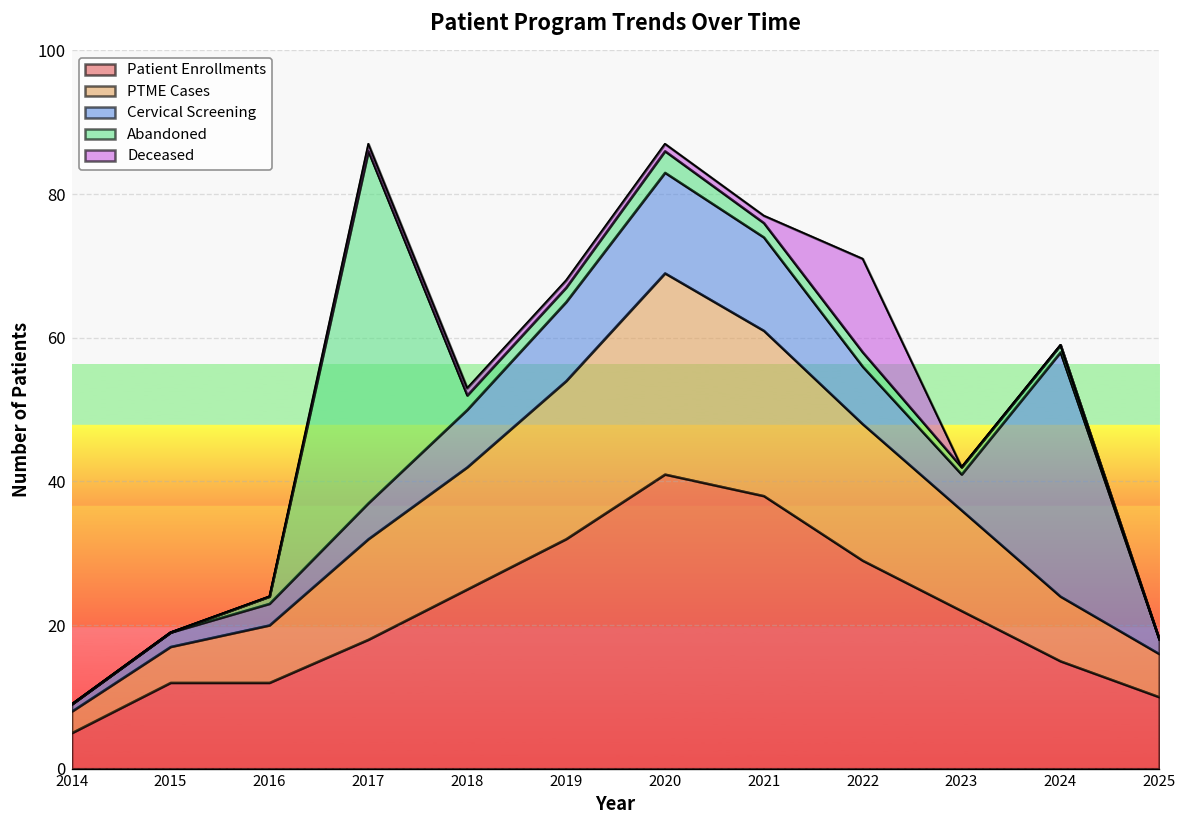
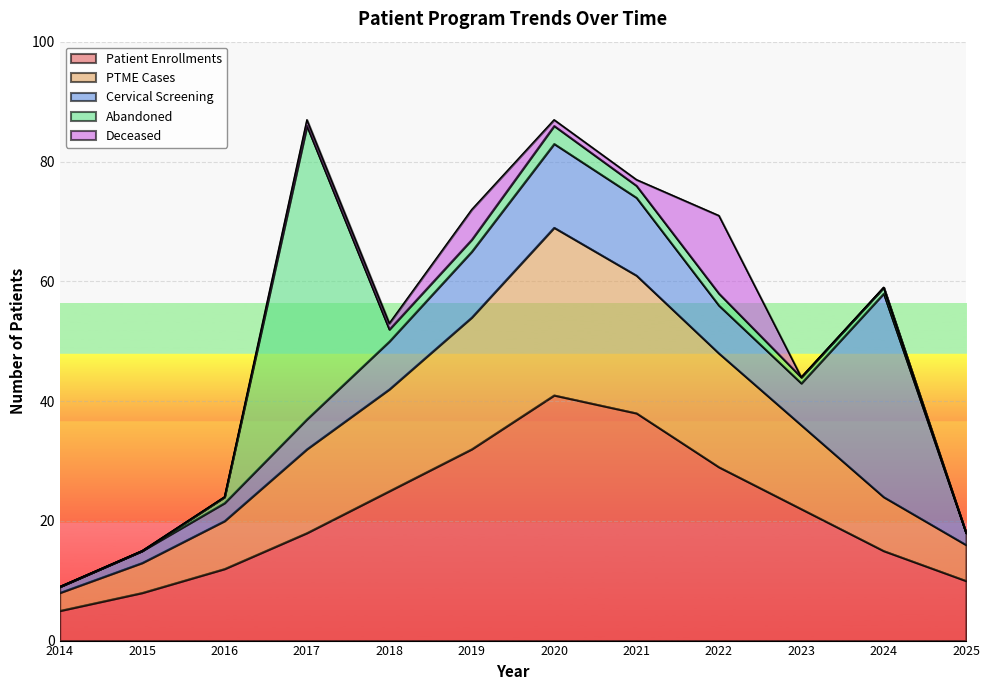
  {
    "Patient Enrollments": {
      "2014": 5,
-     "2015": 12,
+     "2015": 8,
      "2016": 12,
      "2017": 18,
      "2018": 25,
      "2019": 32,
      "2020": 41,
      "2021": 38,
      "2022": 29,
      "2023": 22,
      "2024": 15,
      "2025": 10
    },
    "PTME Cases": {
      "2014": 3,
      "2015": 5,
      "2016": 8,
      "2017": 14,
      "2018": 17,
      "2019": 22,
      "2020": 28,
      "2021": 23,
      "2022": 19,
      "2023": 14,
      "2024": 9,
      "2025": 6
    },
    "Cervical Screening": {
      "2016": 3,
      "2017": 5,
      "2018": 8,
      "2019": 11,
      "2020": 14,
      "2021": 13,
      "2022": 8,
-     "2023": 5,
+     "2023": 7,
      "2024": 34
    },
    "Abandoned": {
      "2017": 49,
      "2018": 2,
      "2019": 2,
      "2020": 3,
      "2021": 2,
      "2022": 2
    },
    "Deceased": {
      "2017": 1,
      "2018": 1,
-     "2019": 1,
+     "2019": 5,
      "2020": 1,
      "2021": 1,
      "2022": 13
    }
  }
